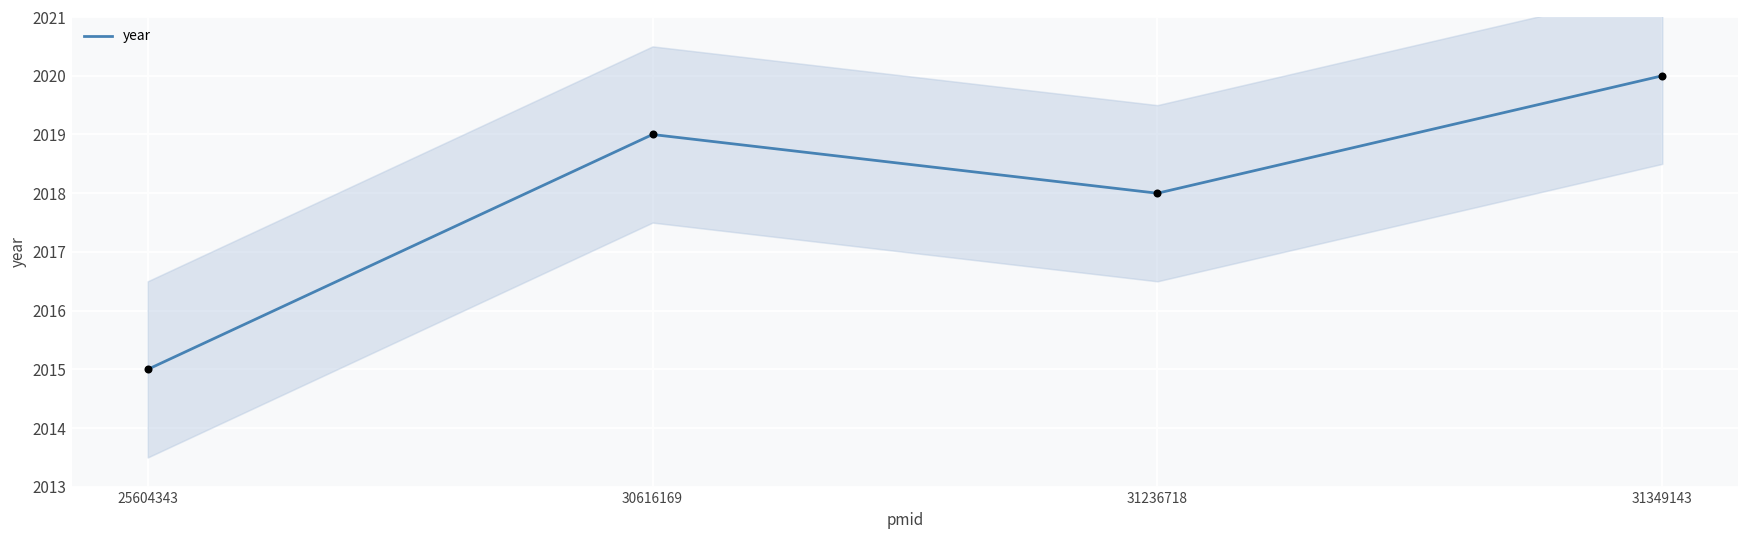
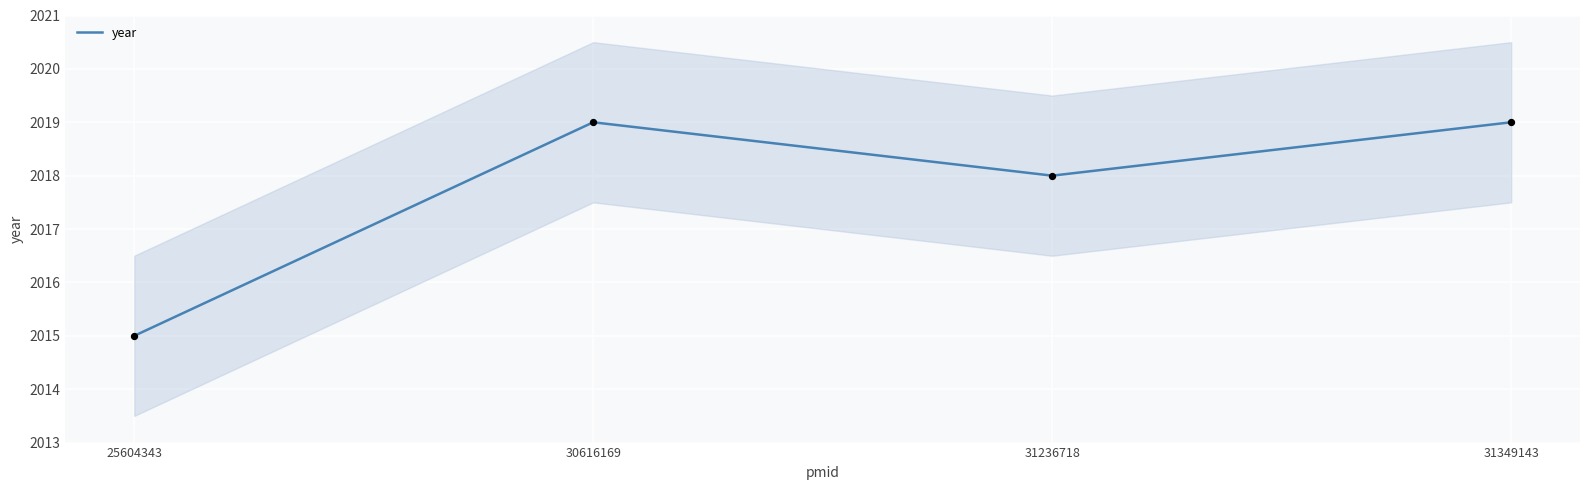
  {
    "year": {
      "25604343": 2015,
      "30616169": 2019,
      "31236718": 2018,
-     "31349143": 2020
+     "31349143": 2019
    }
  }
